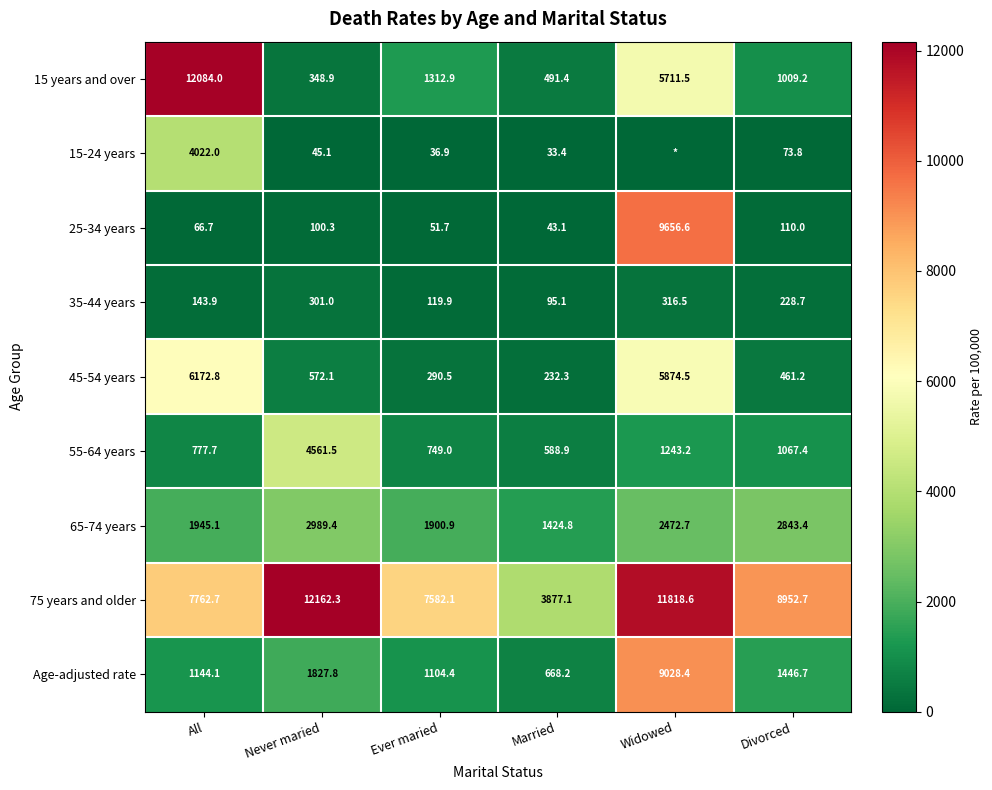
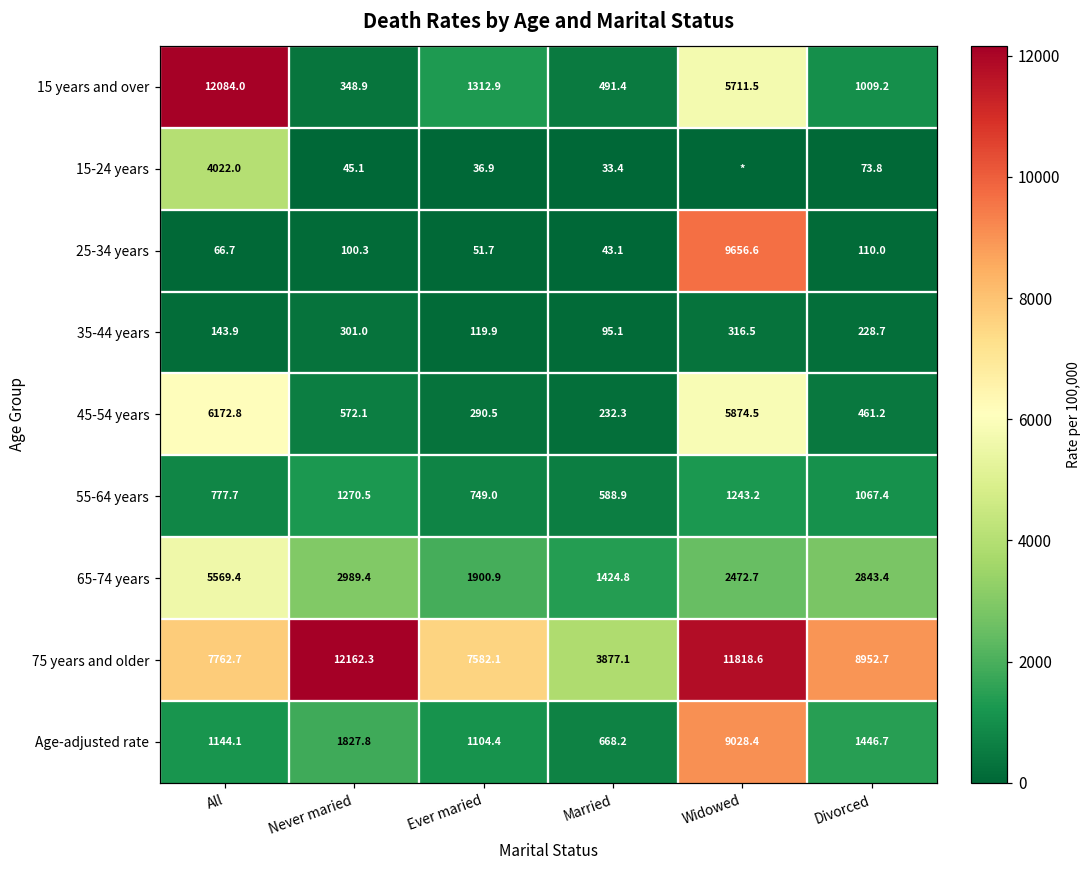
  {
    "15 years and over": {
      "All": 12084.0,
      "Never maried": 348.9,
      "Ever maried": 1312.9,
      "Married": 491.4,
      "Widowed": 5711.5,
      "Divorced": 1009.2
    },
    "15-24 years": {
      "All": 4022.0,
      "Never maried": 45.1,
      "Ever maried": 36.9,
      "Married": 33.4,
      "Divorced": 73.8
    },
    "25-34 years": {
      "All": 66.7,
      "Never maried": 100.3,
      "Ever maried": 51.7,
      "Married": 43.1,
      "Widowed": 9656.6,
      "Divorced": 110.0
    },
    "35-44 years": {
      "All": 143.9,
      "Never maried": 301.0,
      "Ever maried": 119.9,
      "Married": 95.1,
      "Widowed": 316.5,
      "Divorced": 228.7
    },
    "45-54 years": {
      "All": 6172.8,
      "Never maried": 572.1,
      "Ever maried": 290.5,
      "Married": 232.3,
      "Widowed": 5874.5,
      "Divorced": 461.2
    },
    "55-64 years": {
      "All": 777.7,
-     "Never maried": 4561.5,
+     "Never maried": 1270.5,
      "Ever maried": 749.0,
      "Married": 588.9,
      "Widowed": 1243.2,
      "Divorced": 1067.4
    },
    "65-74 years": {
-     "All": 1945.1,
+     "All": 5569.4,
      "Never maried": 2989.4,
      "Ever maried": 1900.9,
      "Married": 1424.8,
      "Widowed": 2472.7,
      "Divorced": 2843.4
    },
    "75 years and older": {
      "All": 7762.7,
      "Never maried": 12162.3,
      "Ever maried": 7582.1,
      "Married": 3877.1,
      "Widowed": 11818.6,
      "Divorced": 8952.7
    },
    "Age-adjusted rate": {
      "All": 1144.1,
      "Never maried": 1827.8,
      "Ever maried": 1104.4,
      "Married": 668.2,
      "Widowed": 9028.4,
      "Divorced": 1446.7
    }
  }
